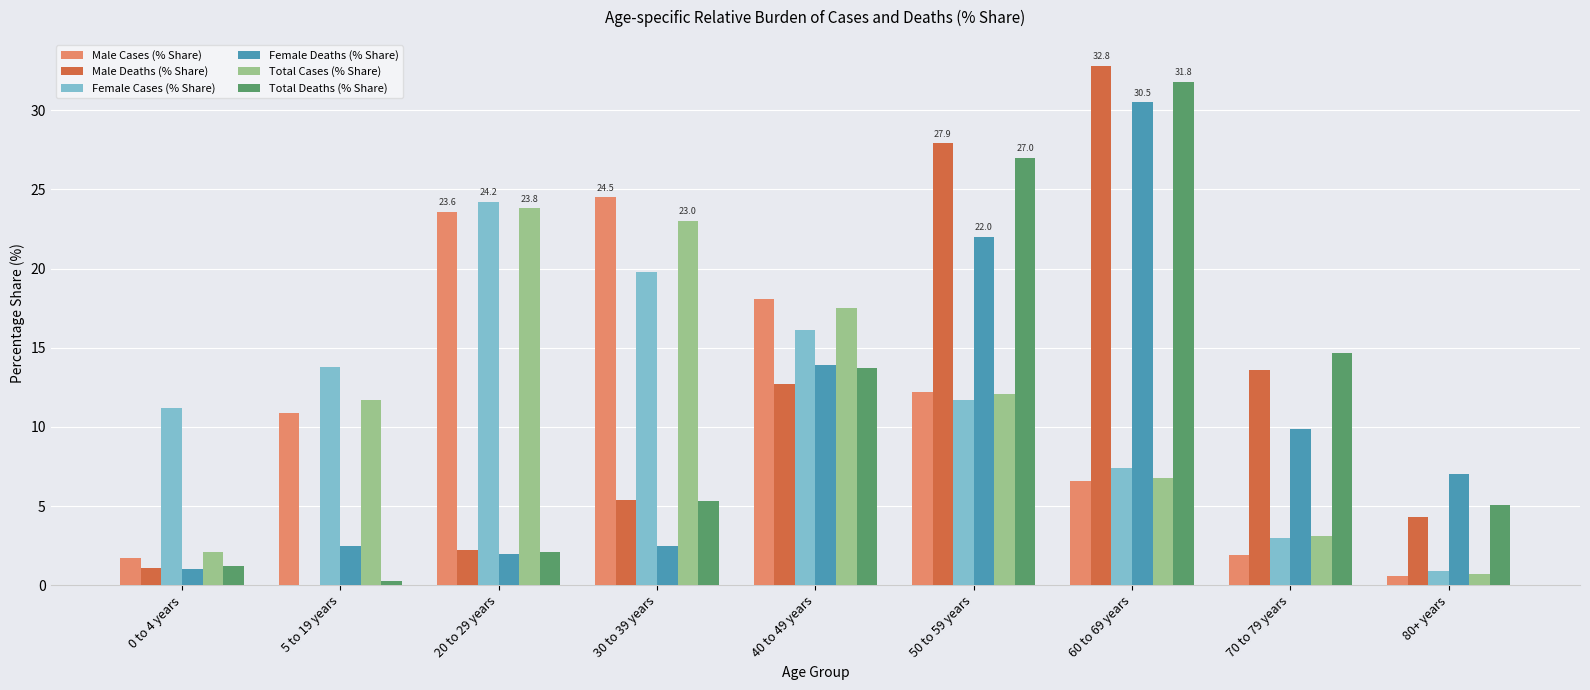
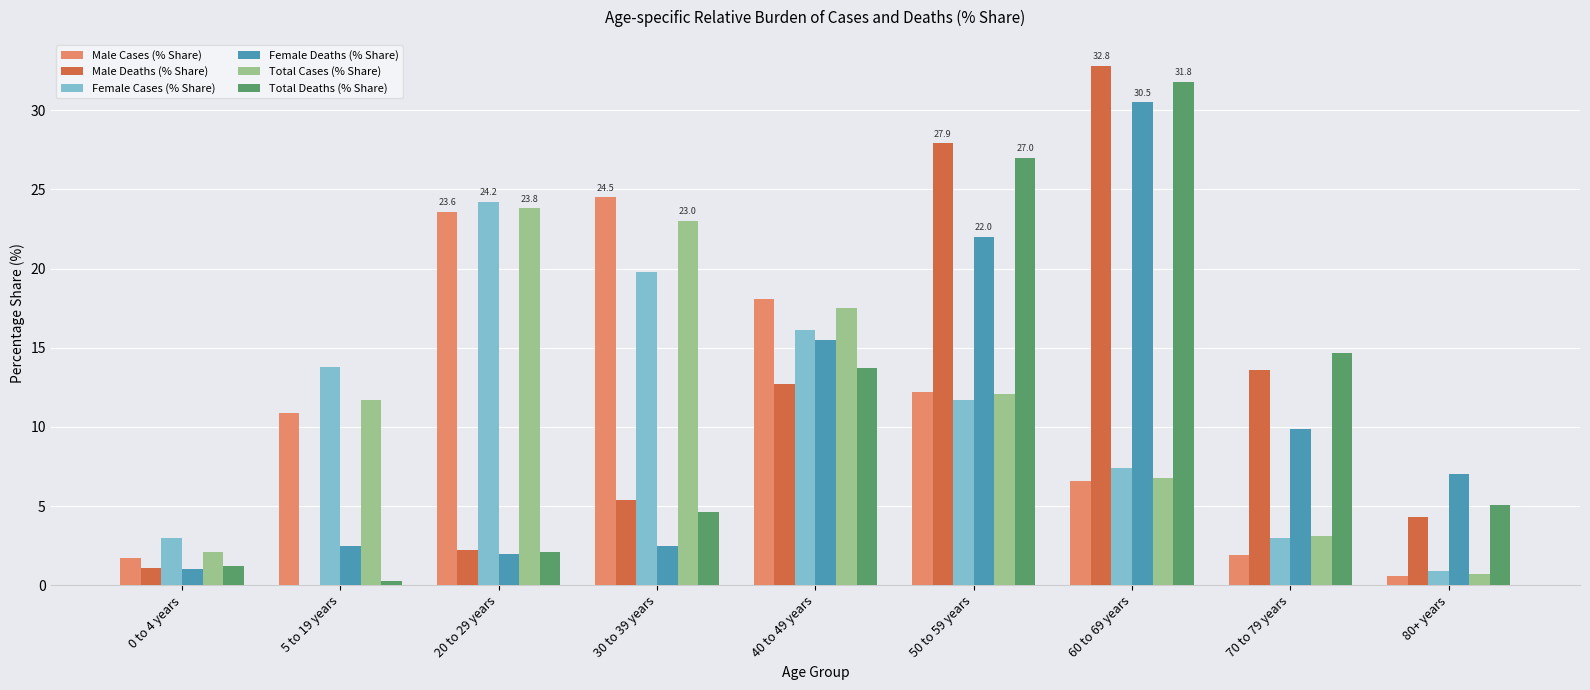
  {
    "Female Cases (% Share)": {
-     "0 to 4 years": 11.2,
+     "0 to 4 years": 3.0,
      "5 to 19 years": 13.8,
      "30 to 39 years": 19.8,
      "40 to 49 years": 16.1,
      "50 to 59 years": 11.7,
      "60 to 69 years": 7.4,
      "70 to 79 years": 3.0,
      "80+ years": 0.9
    },
    "Female Deaths (% Share)": {
      "0 to 4 years": 1.0,
      "5 to 19 years": 2.5,
      "20 to 29 years": 2.0,
      "30 to 39 years": 2.5,
-     "40 to 49 years": 13.9,
+     "40 to 49 years": 15.5,
      "70 to 79 years": 9.9,
      "80+ years": 7.0
    },
    "Total Cases (% Share)": {
      "20 to 29 years": 23.8,
      "30 to 39 years": 23.0
    },
    "Total Deaths (% Share)": {
      "0 to 4 years": 1.2,
      "5 to 19 years": 0.3,
      "20 to 29 years": 2.1,
-     "30 to 39 years": 5.3,
+     "30 to 39 years": 4.6,
      "40 to 49 years": 13.7,
      "70 to 79 years": 14.7,
      "80+ years": 5.1
    }
  }
